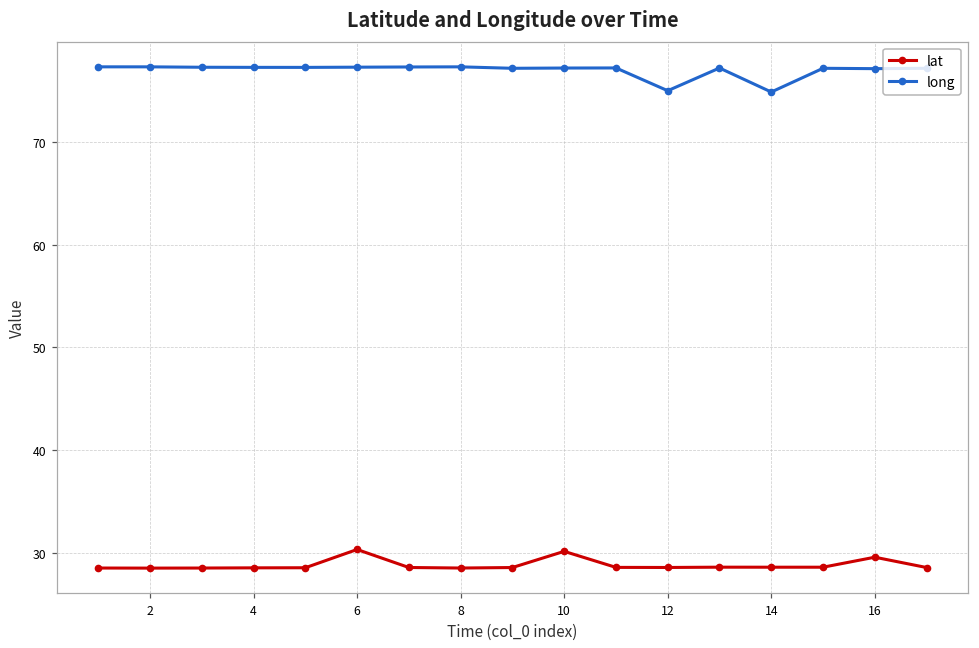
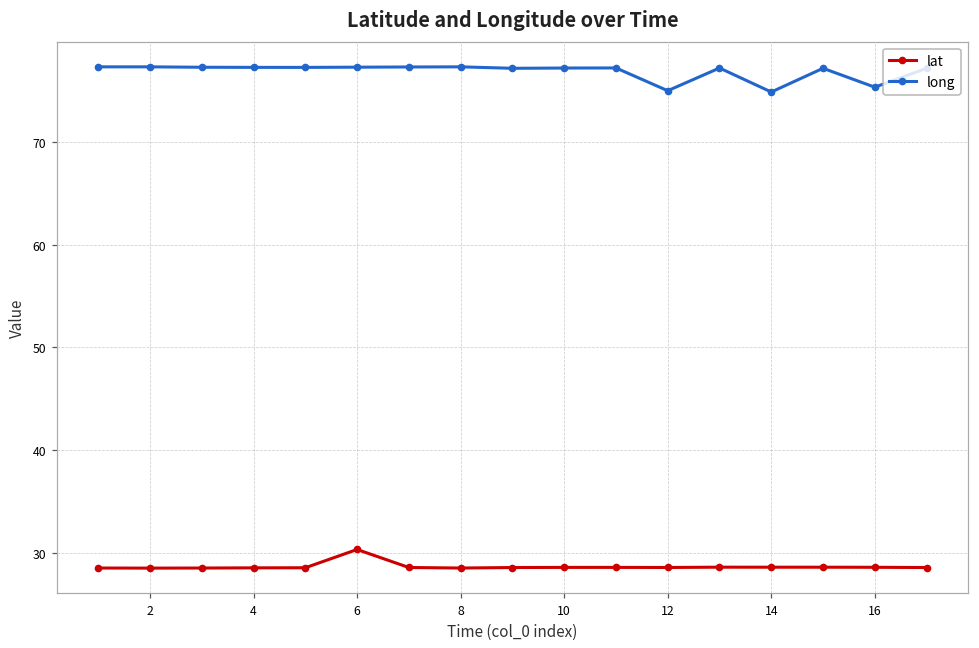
  {
    "lat": {
      "2": 29,
      "4": 29,
      "6": 30,
      "8": 29,
-     "10": 30,
+     "10": 29,
      "12": 29,
      "14": 29,
-     "16": 30
+     "16": 29
    },
    "long": {
      "2": 77,
      "4": 77,
      "6": 77,
      "8": 77,
      "10": 77,
      "12": 75,
      "14": 75,
-     "16": 77
+     "16": 75
    }
  }
